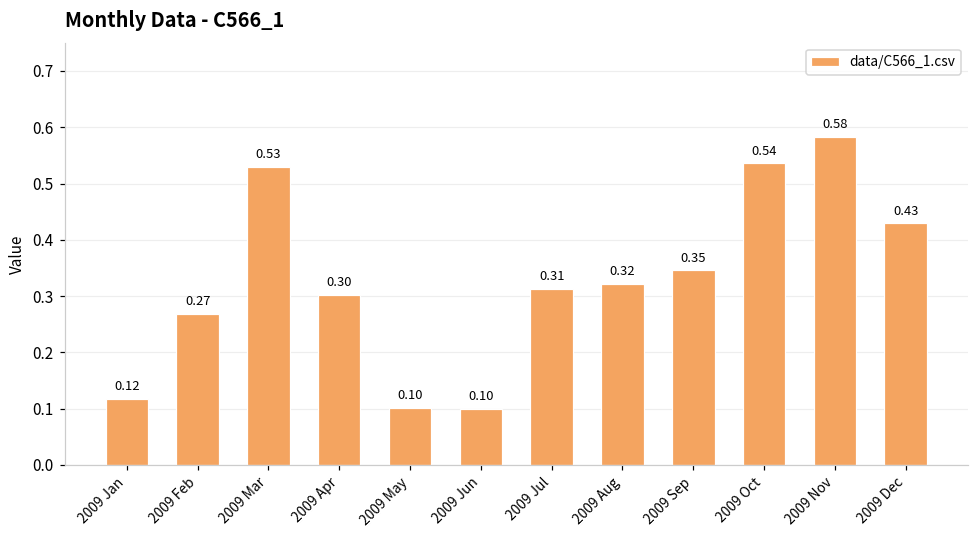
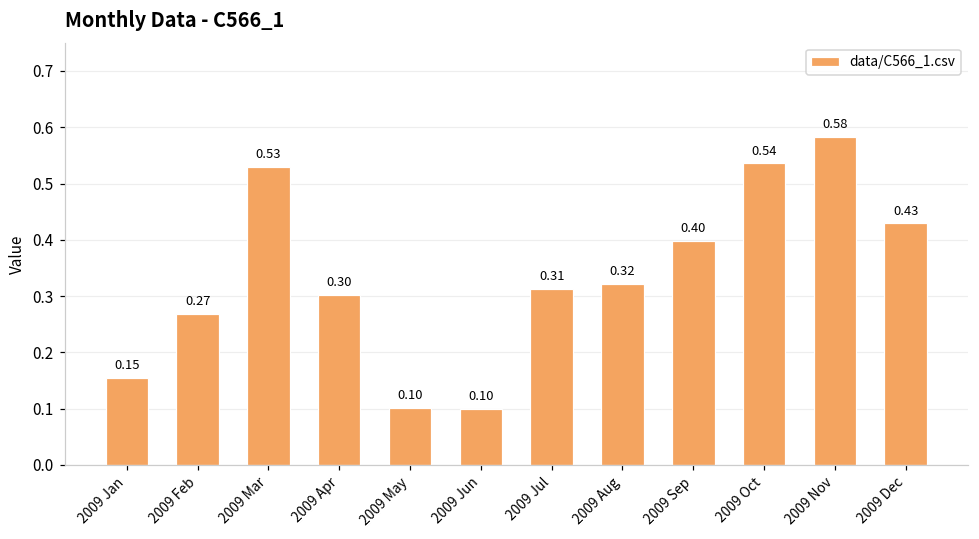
  {
-   "2009 Jan": 0.12,
+   "2009 Jan": 0.15,
    "2009 Feb": 0.27,
    "2009 Mar": 0.53,
    "2009 Apr": 0.30,
    "2009 May": 0.10,
    "2009 Jun": 0.10,
    "2009 Jul": 0.31,
    "2009 Aug": 0.32,
-   "2009 Sep": 0.35,
+   "2009 Sep": 0.40,
    "2009 Oct": 0.54,
    "2009 Nov": 0.58,
    "2009 Dec": 0.43
  }
